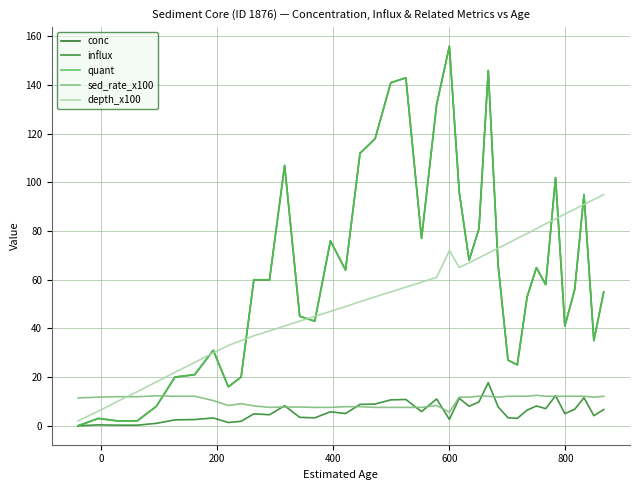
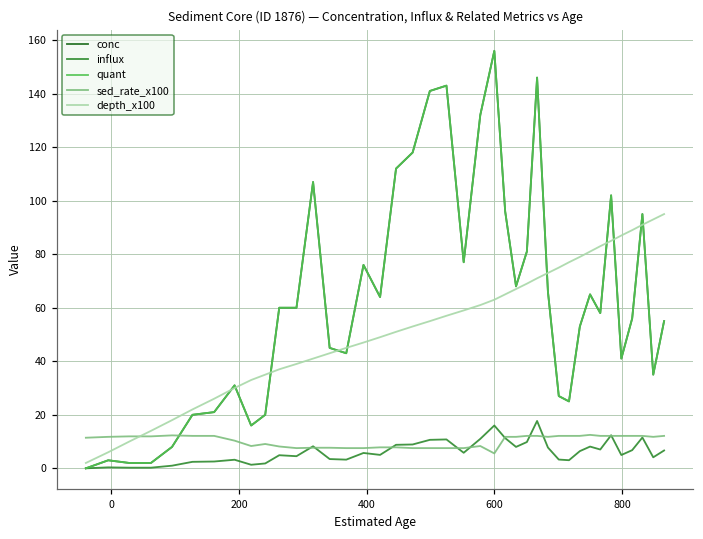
  {
    "quant": {
      "600": 156
    },
    "influx": {
-     "600": 3
+     "600": 16
    },
    "sed_rate_x100": {
      "600": 6
    },
    "depth_x100": {
-     "600": 72
+     "600": 63
    }
  }
